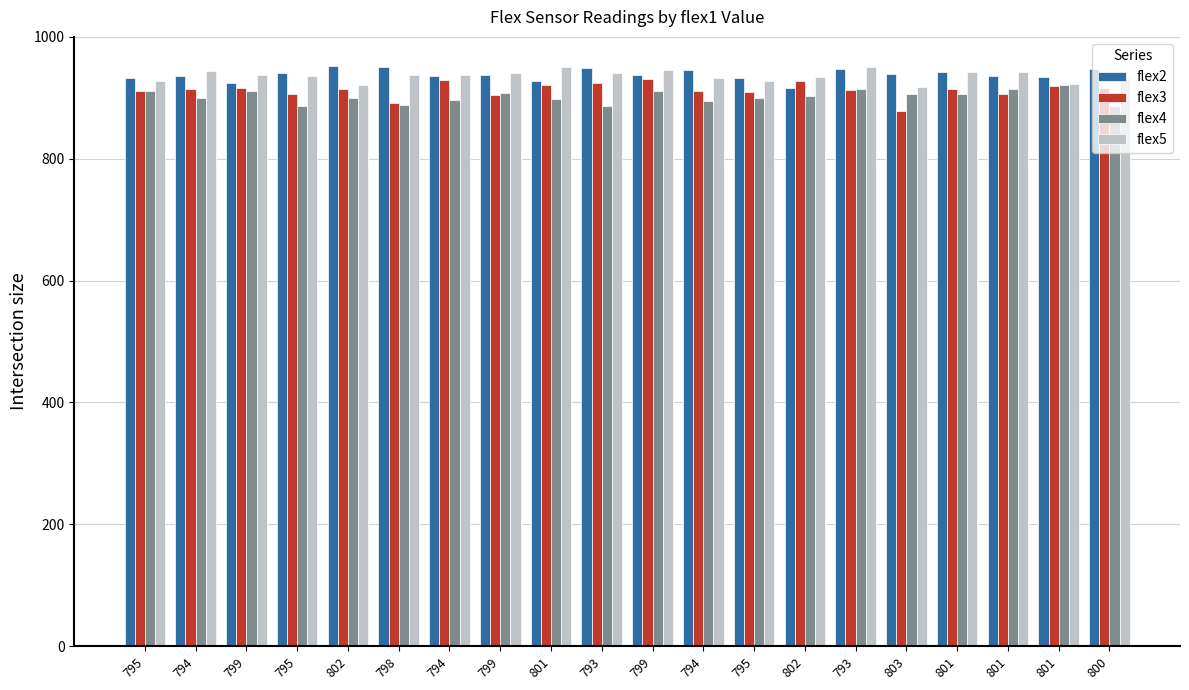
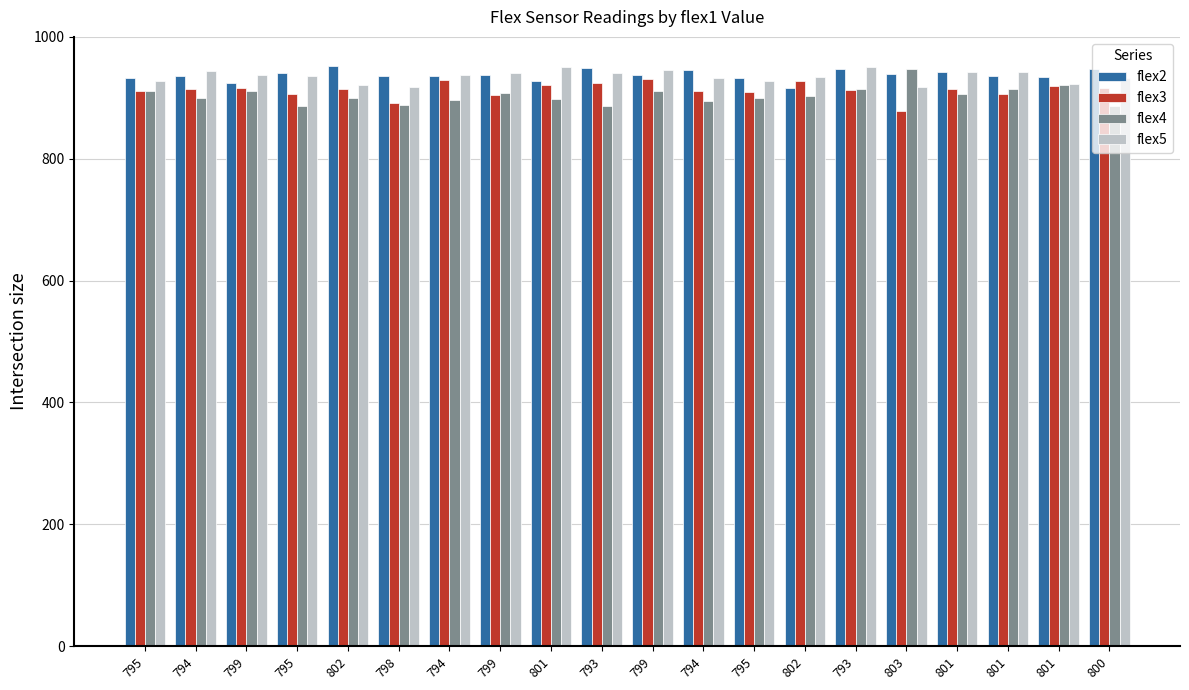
  {
    "flex2": {
-     "798": 950,
+     "798": 940,
      "803": 940
    },
    "flex3": {
      "798": 890,
      "803": 880
    },
    "flex4": {
      "798": 890,
-     "803": 910
+     "803": 950
    },
    "flex5": {
-     "798": 940,
+     "798": 920,
      "803": 920
    }
  }
